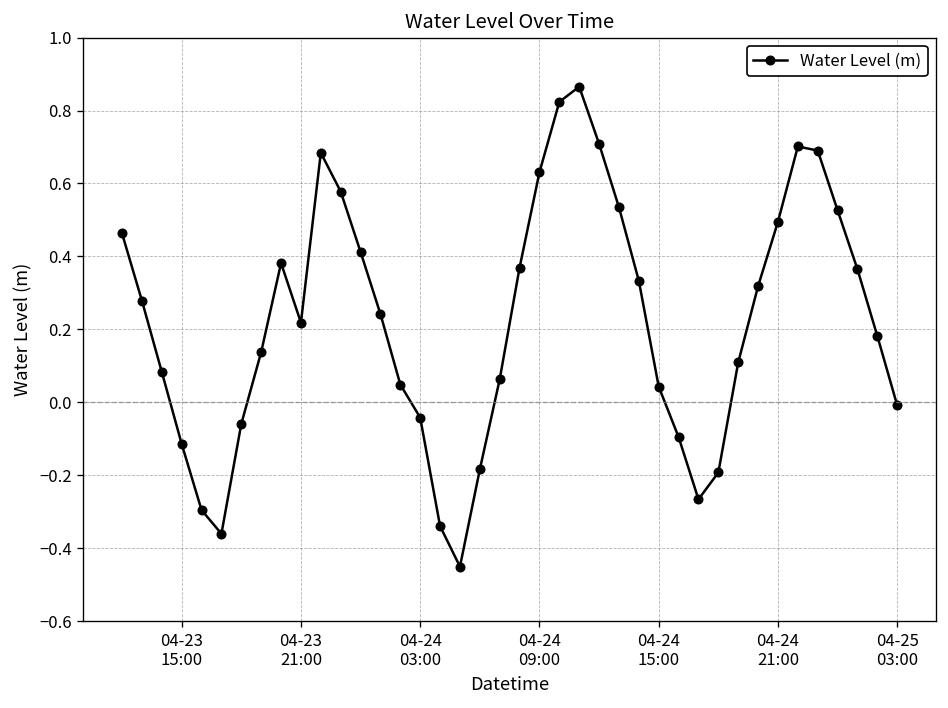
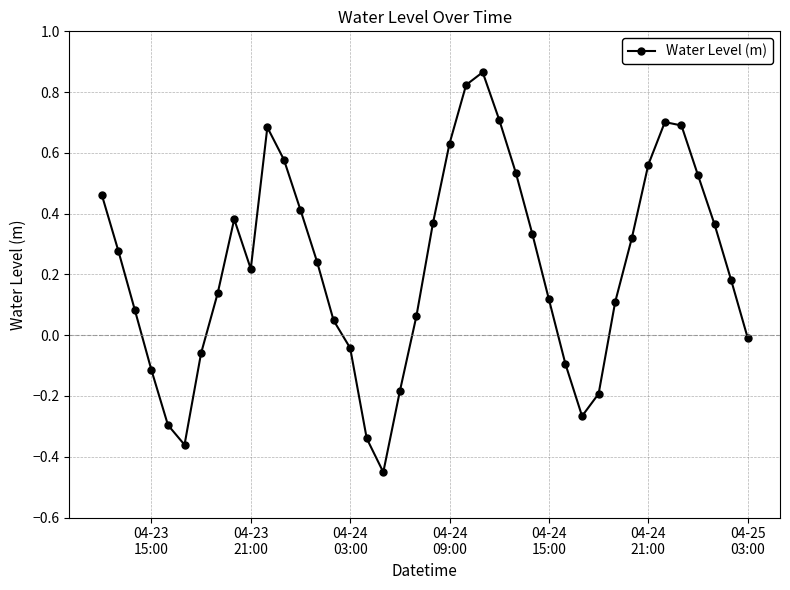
  {
    "04-23 15:00": -0.11,
    "04-23 21:00": 0.22,
    "04-24 03:00": -0.04,
    "04-24 09:00": 0.63,
-   "04-24 15:00": 0.04,
-   "04-24 21:00": 0.50,
+   "04-24 15:00": 0.12,
+   "04-24 21:00": 0.56,
    "04-25 03:00": -0.01
  }
